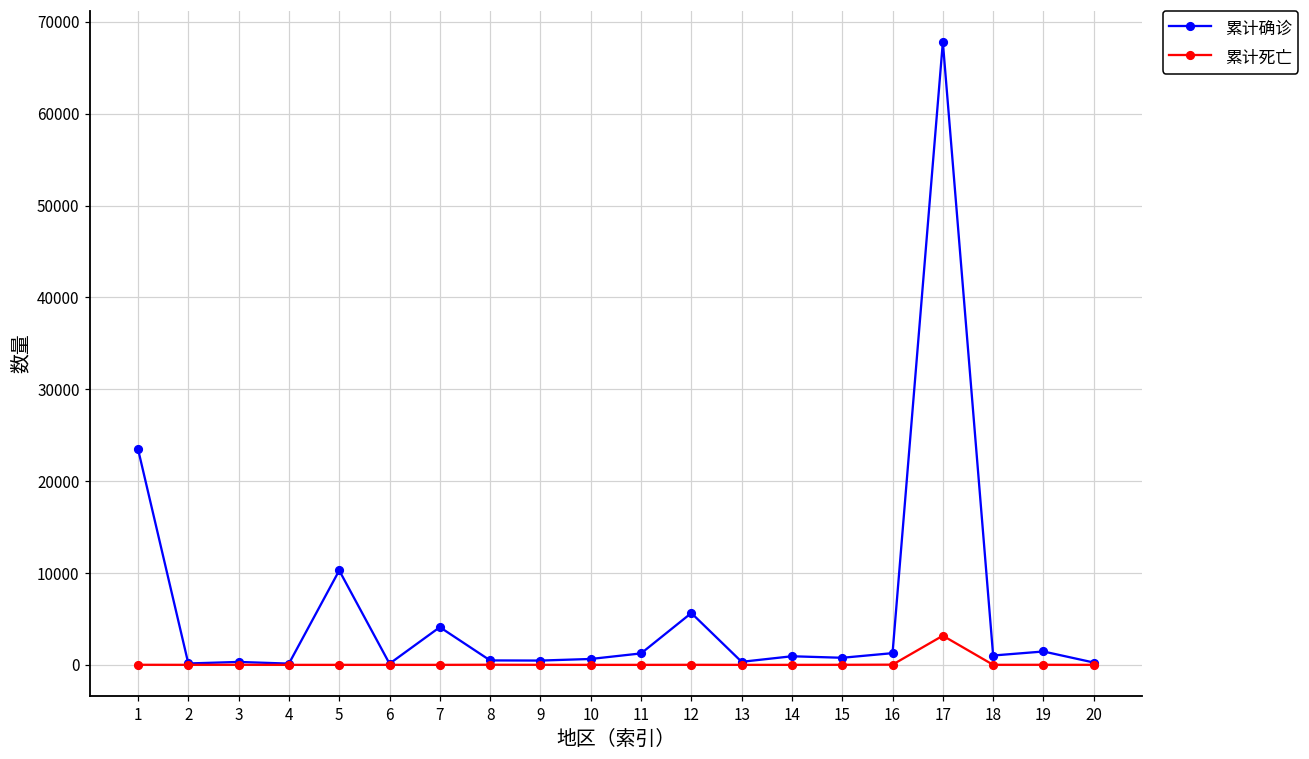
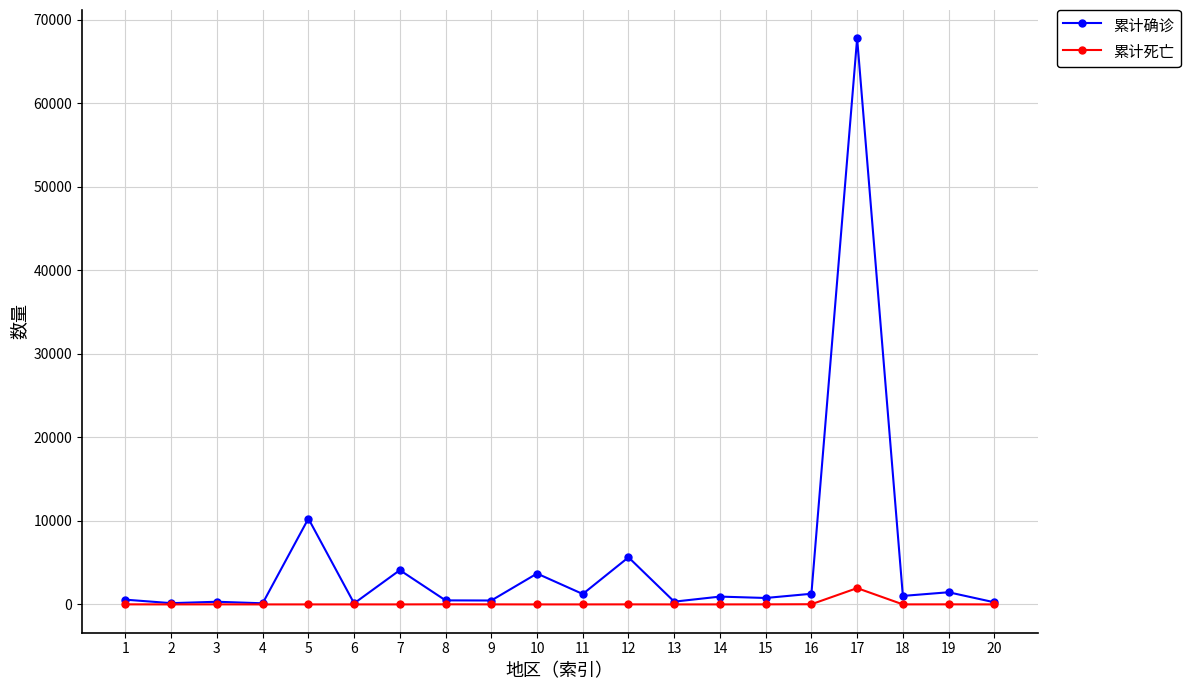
  {
    "累计确诊": {
-     "1": 23000,
+     "1": 1000,
      "3": 0,
      "5": 10000,
      "7": 4000,
      "8": 0,
      "9": 0,
-     "10": 1000,
+     "10": 4000,
      "11": 1000,
      "12": 6000,
      "13": 0,
      "14": 1000,
      "15": 1000,
      "16": 1000,
      "17": 68000,
      "18": 1000,
      "19": 1000
    },
    "累计死亡": {
      "1": 0,
      "3": 0,
      "5": 0,
      "7": 0,
      "8": 0,
      "9": 0,
      "10": 0,
      "11": 0,
      "12": 0,
      "13": 0,
      "14": 0,
      "15": 0,
      "16": 0,
-     "17": 3000,
+     "17": 2000,
      "18": 0,
      "19": 0
    }
  }
